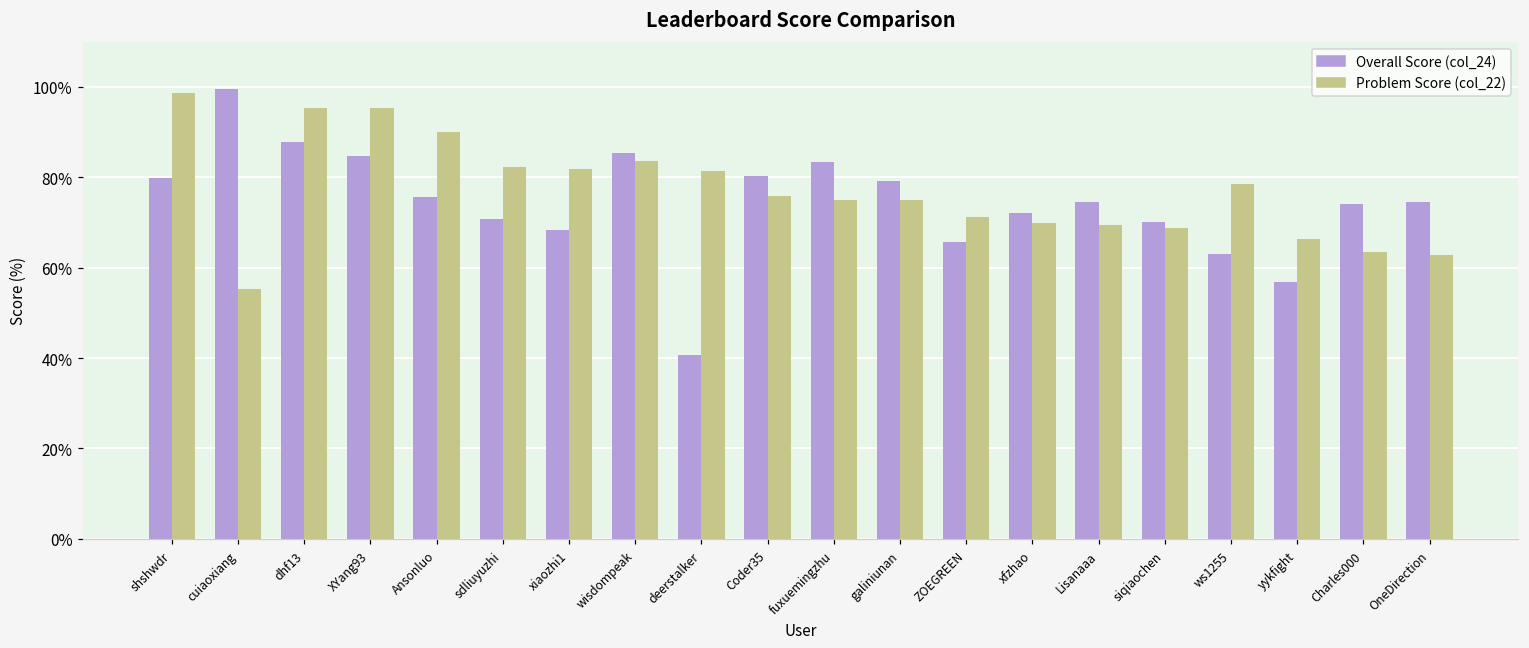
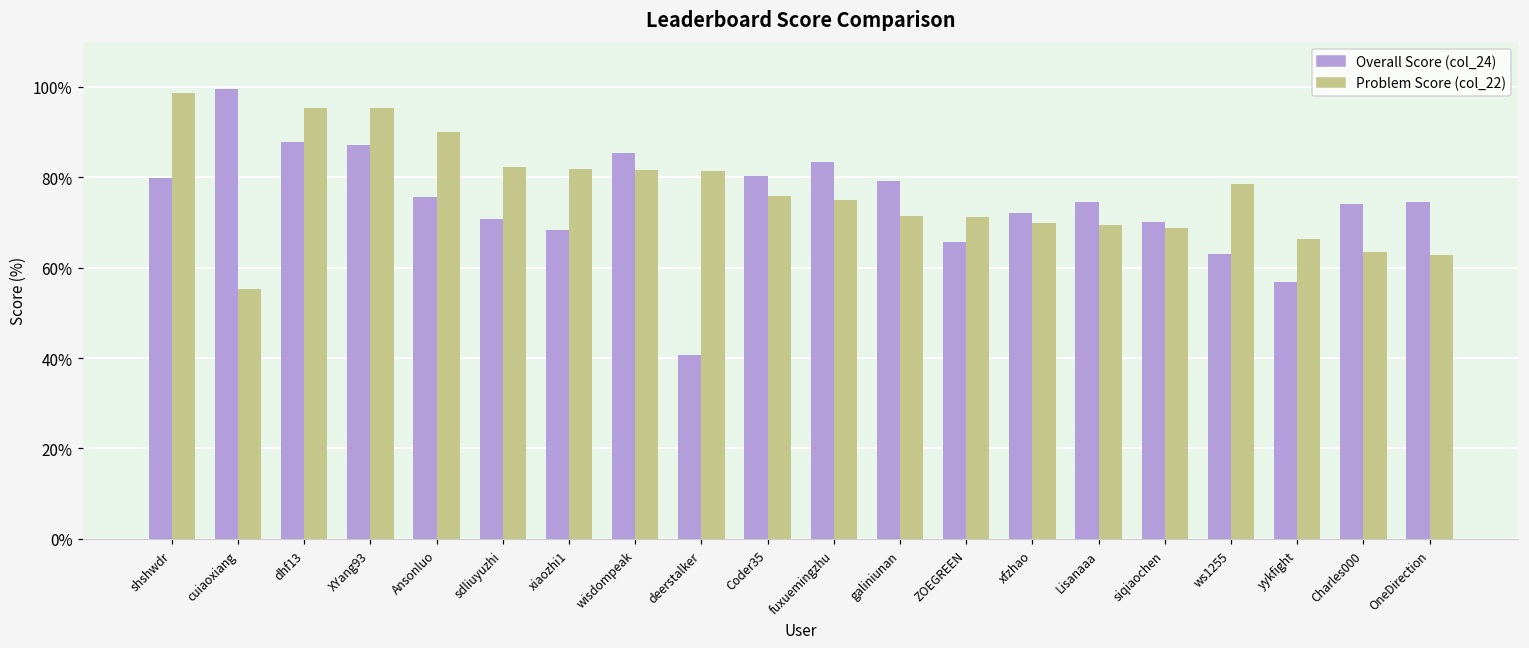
  {
    "Overall Score (col_24)": {
      "shshwdr": "80%",
      "cuiaoxiang": "100%",
      "dhf13": "88%",
-     "XYang93": "85%",
+     "XYang93": "87%",
      "Ansonluo": "76%",
      "sdliuyuzhi": "71%",
      "xiaozhi1": "68%",
      "wisdompeak": "85%",
      "deerstalker": "41%",
      "Coder35": "80%",
      "fuxuemingzhu": "83%",
      "galiniunan": "79%",
      "ZOEGREEN": "66%",
      "xfzhao": "72%",
      "Lisanaaa": "74%",
      "siqiaochen": "70%",
      "ws1255": "63%",
      "yykfight": "57%",
      "Charles000": "74%",
      "OneDirection": "74%"
    },
    "Problem Score (col_22)": {
      "shshwdr": "99%",
      "cuiaoxiang": "55%",
      "dhf13": "95%",
      "XYang93": "95%",
      "Ansonluo": "90%",
      "sdliuyuzhi": "82%",
      "xiaozhi1": "82%",
-     "wisdompeak": "84%",
+     "wisdompeak": "82%",
      "deerstalker": "81%",
      "Coder35": "76%",
      "fuxuemingzhu": "75%",
-     "galiniunan": "75%",
+     "galiniunan": "71%",
      "ZOEGREEN": "71%",
      "xfzhao": "70%",
      "Lisanaaa": "69%",
      "siqiaochen": "69%",
      "ws1255": "79%",
      "yykfight": "66%",
      "Charles000": "64%",
      "OneDirection": "63%"
    }
  }
